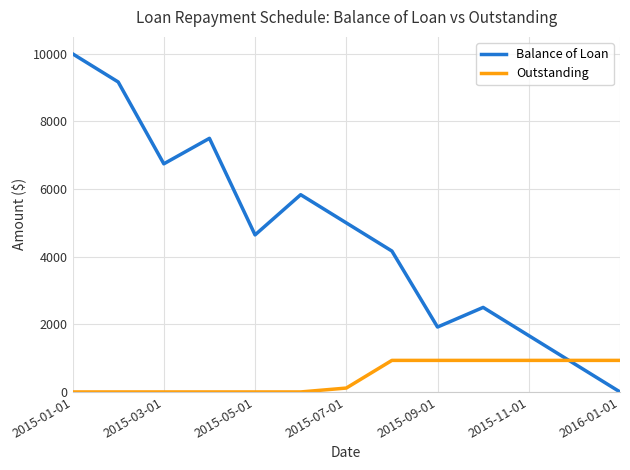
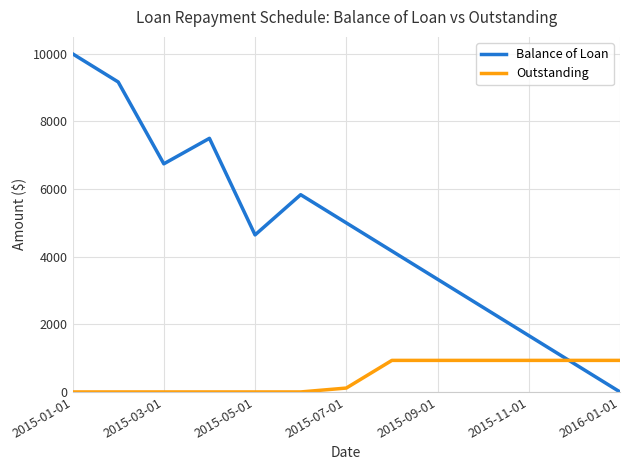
  {
    "Balance of Loan": {
      "2015-01-01": 10000,
      "2015-03-01": 6700,
      "2015-05-01": 4600,
      "2015-07-01": 5000,
-     "2015-09-01": 1900,
+     "2015-09-01": 3300,
      "2015-11-01": 1700,
      "2016-01-01": 0
    },
    "Outstanding": {
      "2015-01-01": 0,
      "2015-03-01": 0,
      "2015-05-01": 0,
      "2015-07-01": 100,
      "2015-09-01": 900,
      "2015-11-01": 900,
      "2016-01-01": 900
    }
  }
